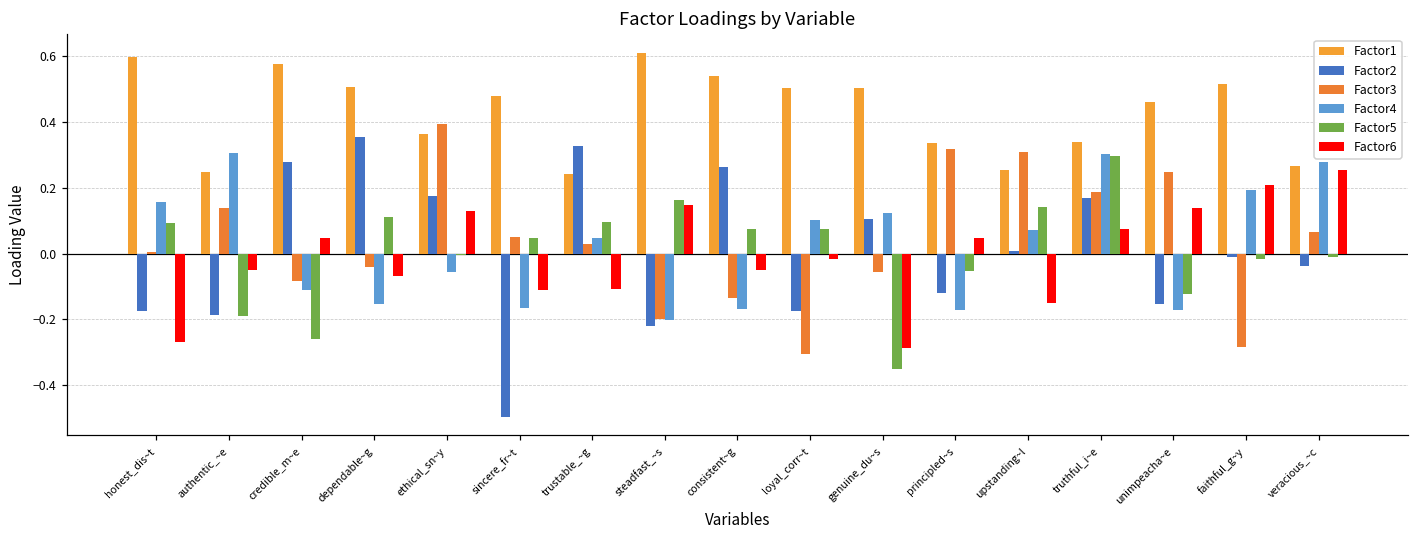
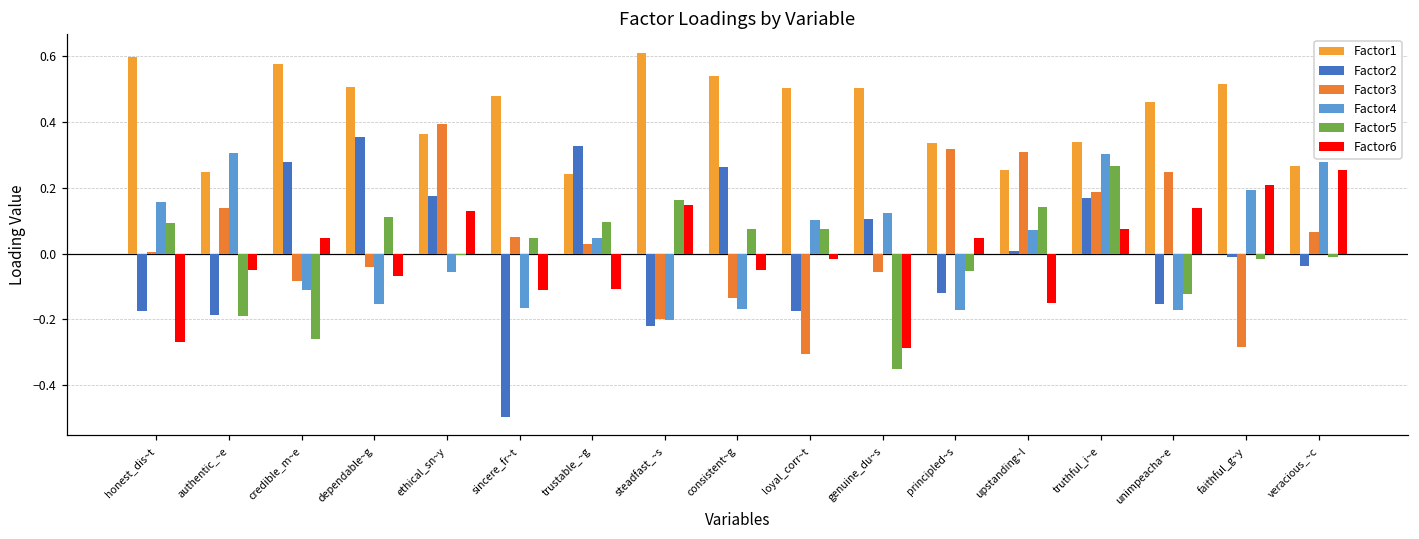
  {
    "Factor5": {
      "honest_dis~t": 0.09,
      "authentic_~e": -0.19,
      "credible_m~e": -0.26,
      "dependable~g": 0.11,
      "sincere_fr~t": 0.05,
      "trustable_~g": 0.10,
      "steadfast_~s": 0.16,
      "consistent~g": 0.08,
      "loyal_corr~t": 0.07,
      "genuine_du~s": -0.35,
      "principled~s": -0.05,
      "upstanding~l": 0.14,
-     "truthful_i~e": 0.30,
+     "truthful_i~e": 0.27,
      "unimpeacha~e": -0.12,
      "faithful_g~y": -0.02,
      "veracious_~c": -0.01
    },
    "Factor6": {
      "honest_dis~t": -0.27,
      "authentic_~e": -0.05,
      "credible_m~e": 0.05,
      "dependable~g": -0.07,
      "ethical_sn~y": 0.13,
      "sincere_fr~t": -0.11,
      "trustable_~g": -0.11,
      "steadfast_~s": 0.15,
      "consistent~g": -0.05,
      "loyal_corr~t": -0.02,
      "genuine_du~s": -0.29,
      "principled~s": 0.05,
      "upstanding~l": -0.15,
      "truthful_i~e": 0.07,
      "unimpeacha~e": 0.14,
      "faithful_g~y": 0.21,
      "veracious_~c": 0.26
    }
  }
